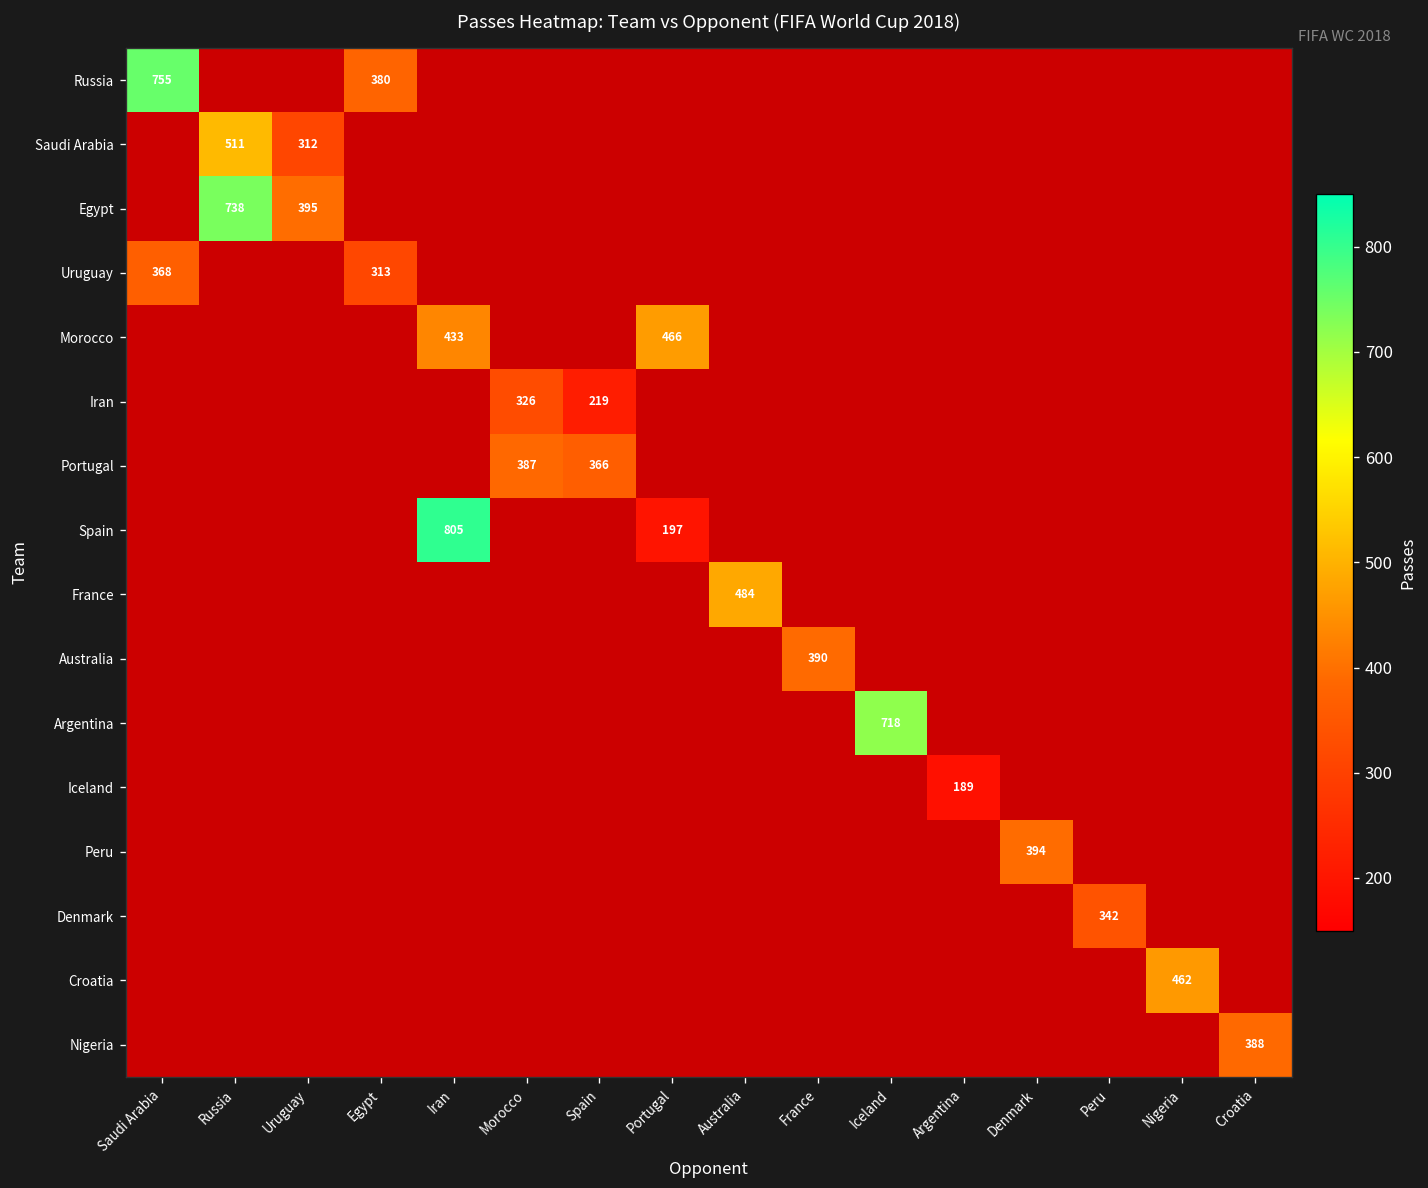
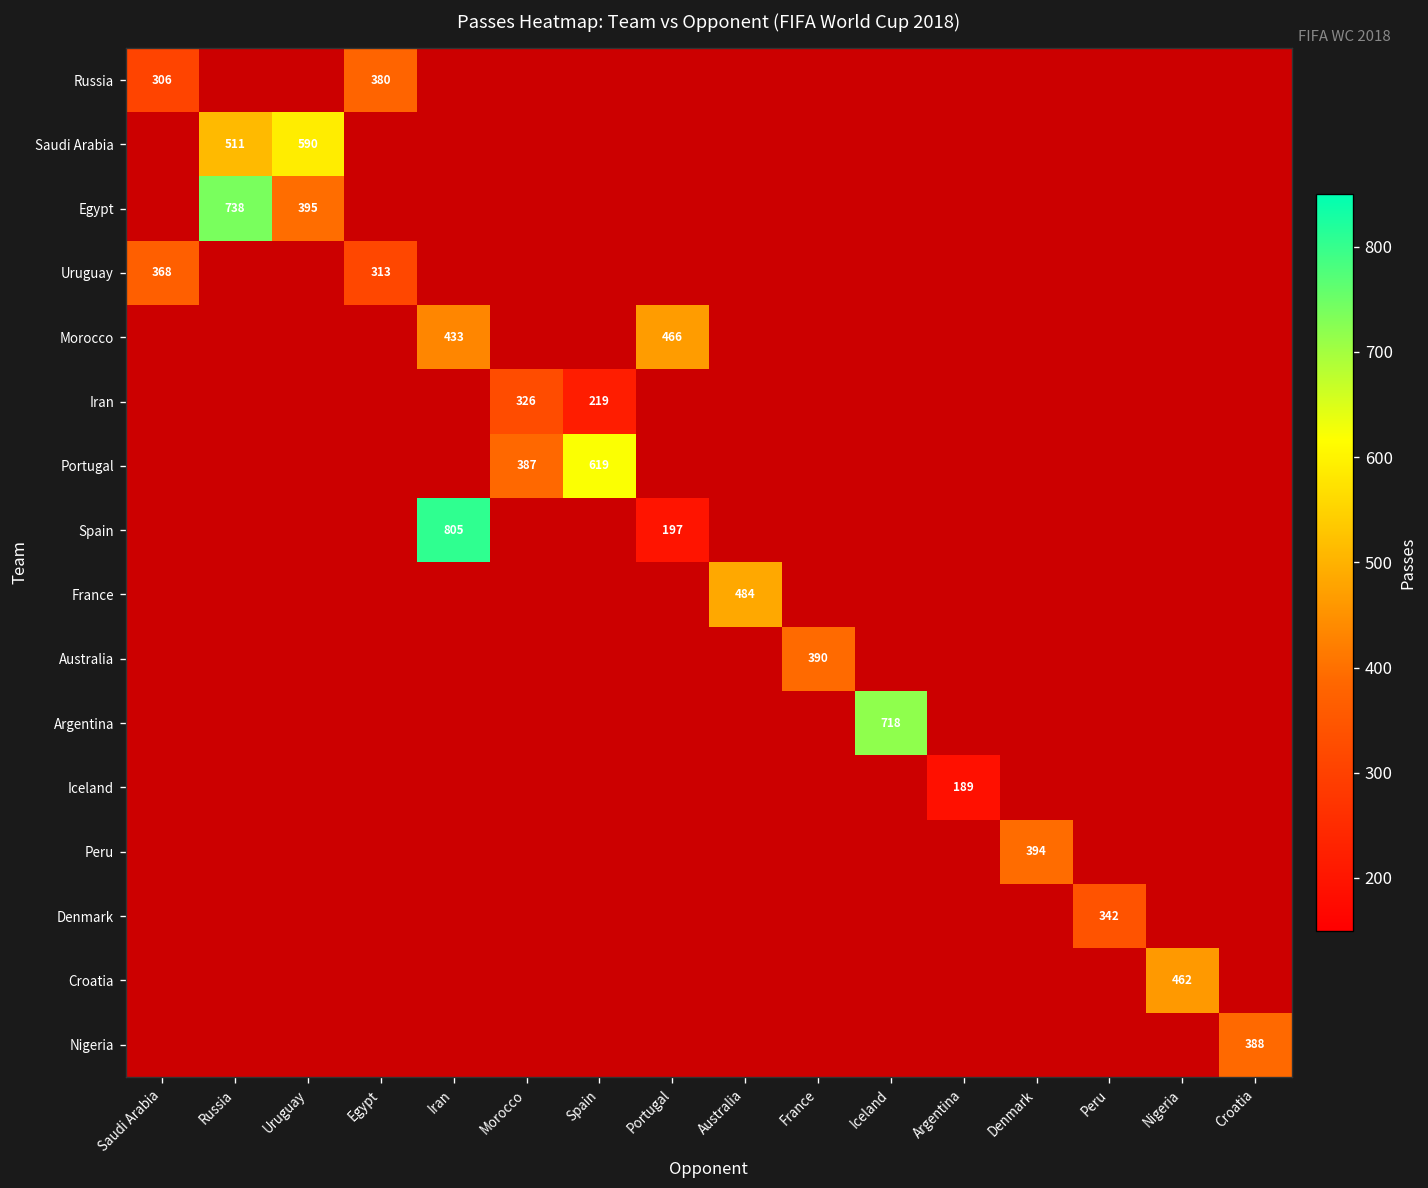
  {
    "Russia": {
-     "Saudi Arabia": 755,
+     "Saudi Arabia": 306,
      "Egypt": 380
    },
    "Saudi Arabia": {
      "Russia": 511,
-     "Uruguay": 312
+     "Uruguay": 590
    },
    "Egypt": {
      "Russia": 738,
      "Uruguay": 395
    },
    "Uruguay": {
      "Saudi Arabia": 368,
      "Egypt": 313
    },
    "Morocco": {
      "Iran": 433,
      "Portugal": 466
    },
    "Iran": {
      "Morocco": 326,
      "Spain": 219
    },
    "Portugal": {
      "Morocco": 387,
-     "Spain": 366
+     "Spain": 619
    },
    "Spain": {
      "Iran": 805,
      "Portugal": 197
    },
    "France": {
      "Australia": 484
    },
    "Australia": {
      "France": 390
    },
    "Argentina": {
      "Iceland": 718
    },
    "Iceland": {
      "Argentina": 189
    },
    "Peru": {
      "Denmark": 394
    },
    "Denmark": {
      "Peru": 342
    },
    "Croatia": {
      "Nigeria": 462
    },
    "Nigeria": {
      "Croatia": 388
    }
  }
